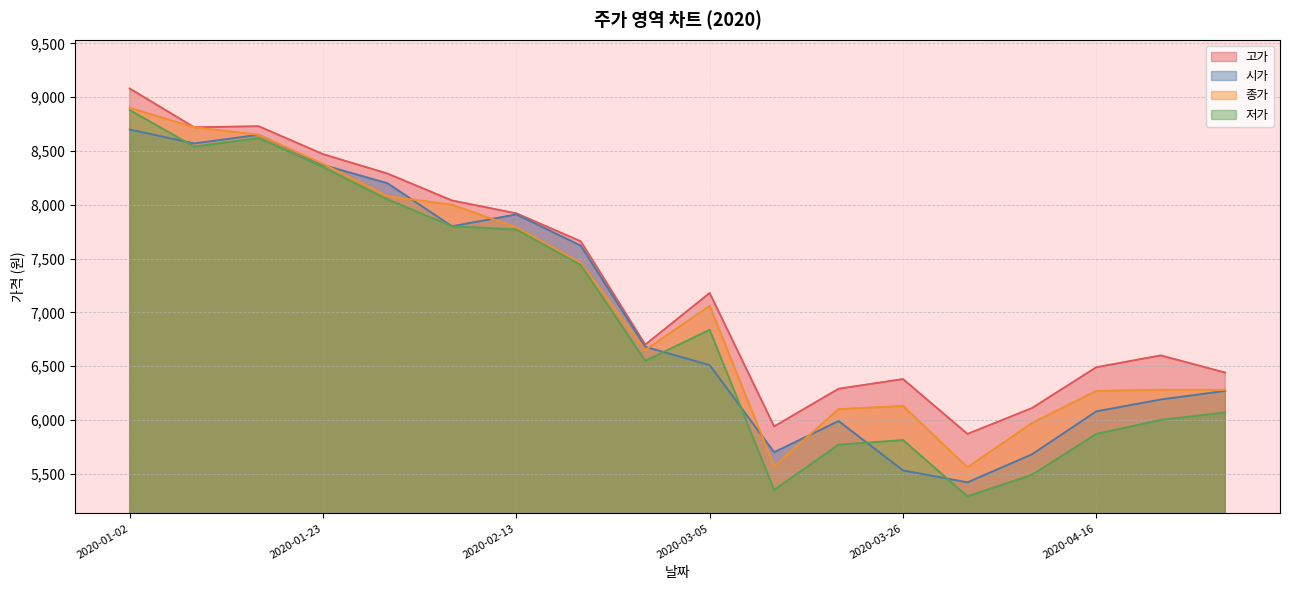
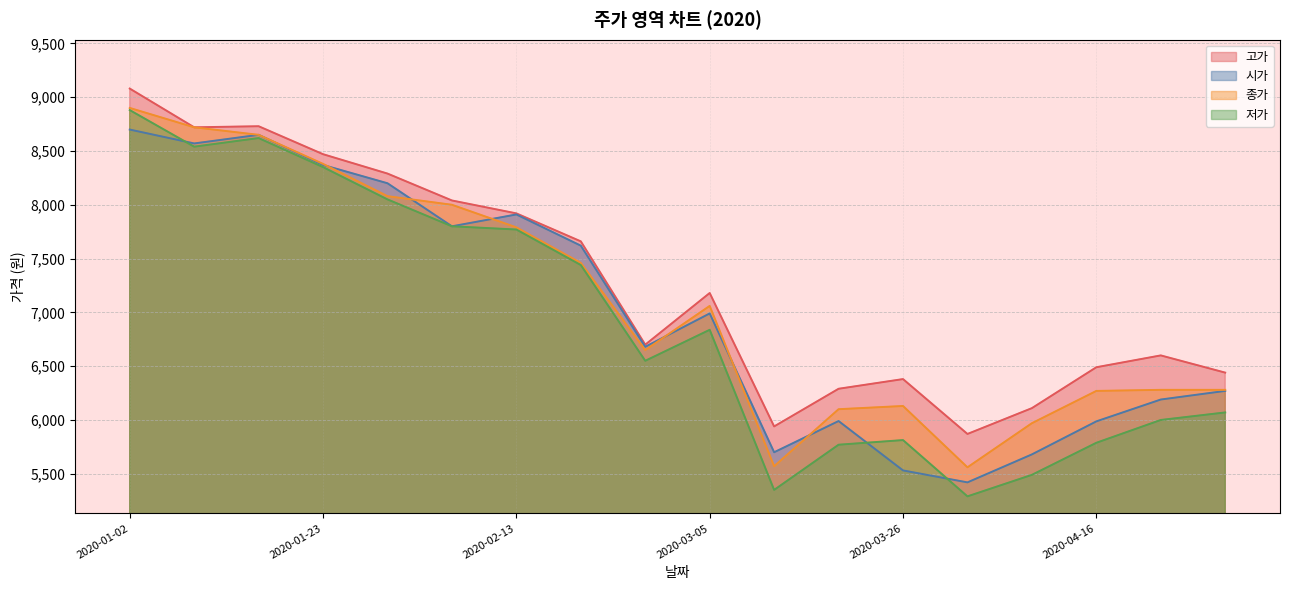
  {
    "시가": {
      "2020-01-02": "8,700",
-     "2020-03-05": "6,510",
+     "2020-03-05": "6,990",
      "2020-03-26": "5,530",
-     "2020-04-16": "6,080"
+     "2020-04-16": "5,990"
    },
    "저가": {
      "2020-03-05": "6,840",
      "2020-03-26": "5,810",
-     "2020-04-16": "5,870"
+     "2020-04-16": "5,790"
    }
  }
